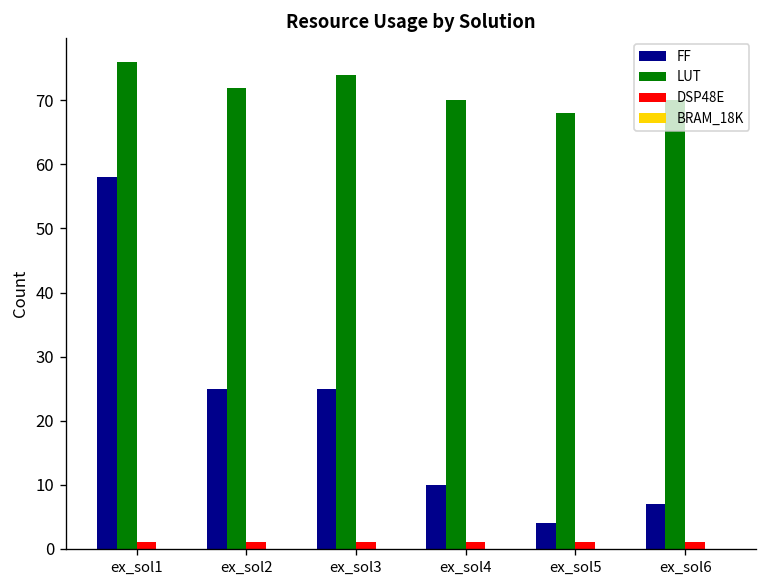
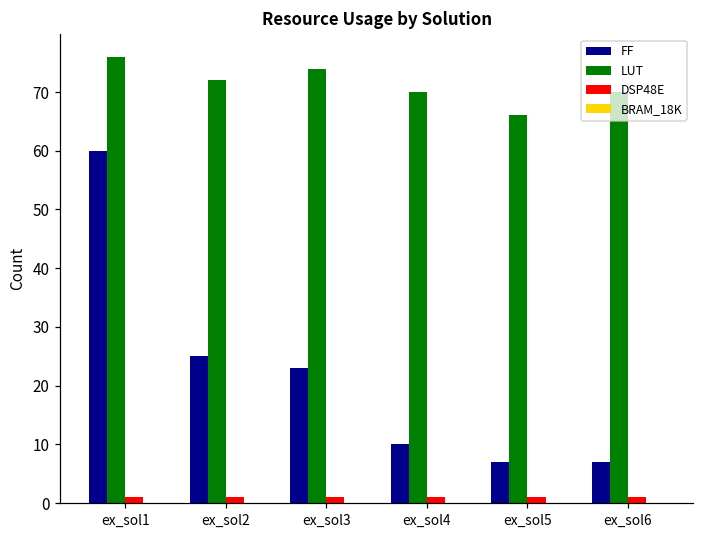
  {
    "FF": {
-     "ex_sol1": 58,
+     "ex_sol1": 60,
      "ex_sol2": 25,
-     "ex_sol3": 25,
+     "ex_sol3": 23,
      "ex_sol4": 10,
-     "ex_sol5": 4,
+     "ex_sol5": 7,
      "ex_sol6": 7
    },
    "LUT": {
      "ex_sol1": 76,
      "ex_sol2": 72,
      "ex_sol3": 74,
      "ex_sol4": 70,
-     "ex_sol5": 68
+     "ex_sol5": 66
    },
    "DSP48E": {
      "ex_sol1": 1,
      "ex_sol2": 1,
      "ex_sol3": 1,
      "ex_sol4": 1,
      "ex_sol5": 1,
      "ex_sol6": 1
    },
    "BRAM_18K": {
      "ex_sol1": 0,
      "ex_sol2": 0,
      "ex_sol3": 0,
      "ex_sol4": 0,
      "ex_sol5": 0,
      "ex_sol6": 0
    }
  }
